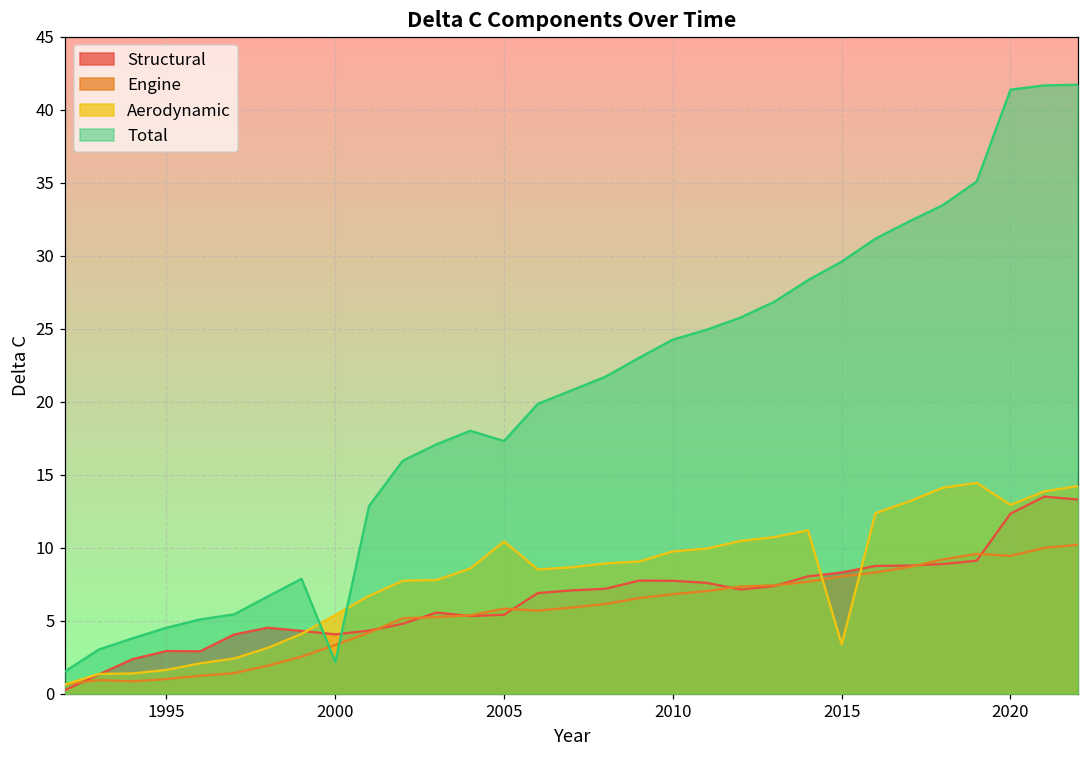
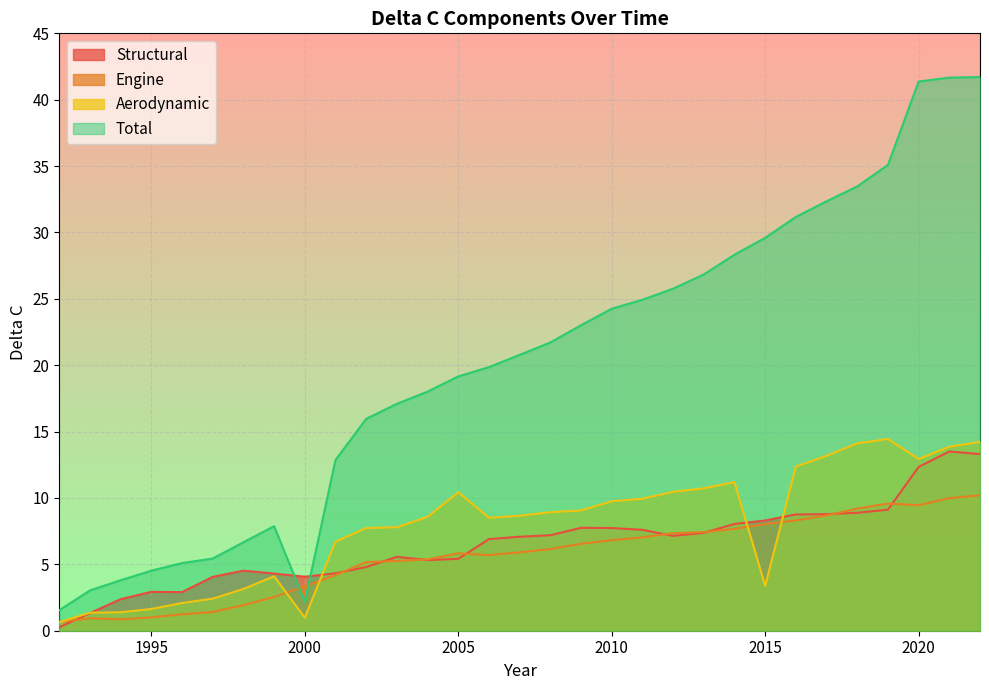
  {
    "Aerodynamic": {
      "1995": 1.6,
-     "2000": 5.4,
+     "2000": 1.0,
      "2005": 10.4,
      "2010": 9.8,
      "2015": 3.4,
      "2020": 12.9
    },
    "Total": {
      "1995": 4.5,
      "2000": 2.2,
-     "2005": 17.3,
+     "2005": 19.2,
      "2010": 24.3,
      "2015": 29.6,
      "2020": 41.4
    }
  }
